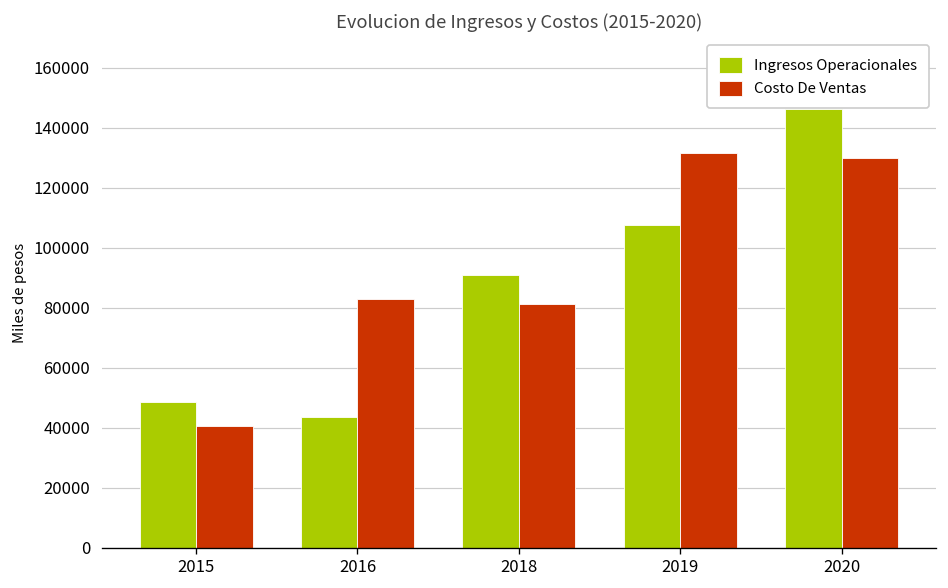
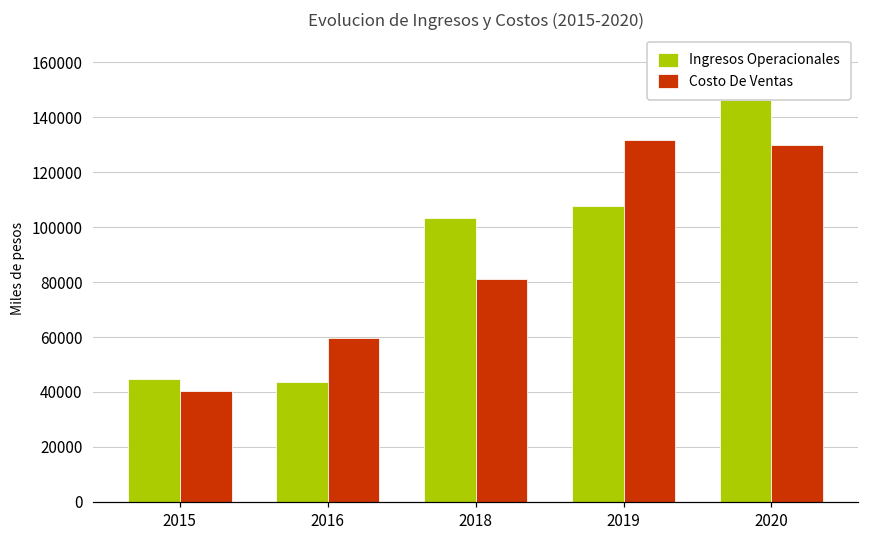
  {
    "Ingresos Operacionales": {
-     "2015": 48000,
+     "2015": 45000,
      "2016": 44000,
-     "2018": 91000,
+     "2018": 103000,
      "2019": 108000
    },
    "Costo De Ventas": {
      "2015": 40000,
-     "2016": 83000,
+     "2016": 59000,
      "2018": 81000,
      "2019": 132000,
      "2020": 130000
    }
  }
